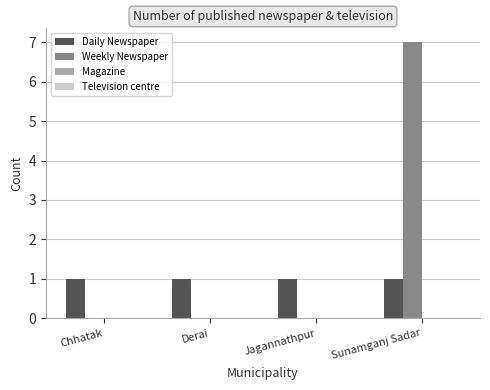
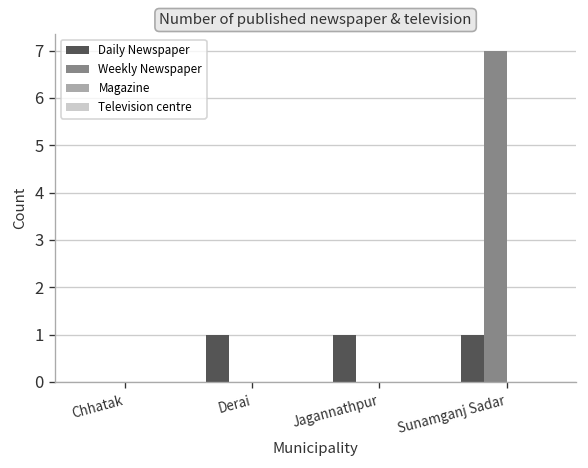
  {
    "Daily Newspaper": {
-     "Chhatak": 1,
+     "Chhatak": 0,
      "Derai": 1,
      "Jagannathpur": 1,
      "Sunamganj Sadar": 1
    }
  }
